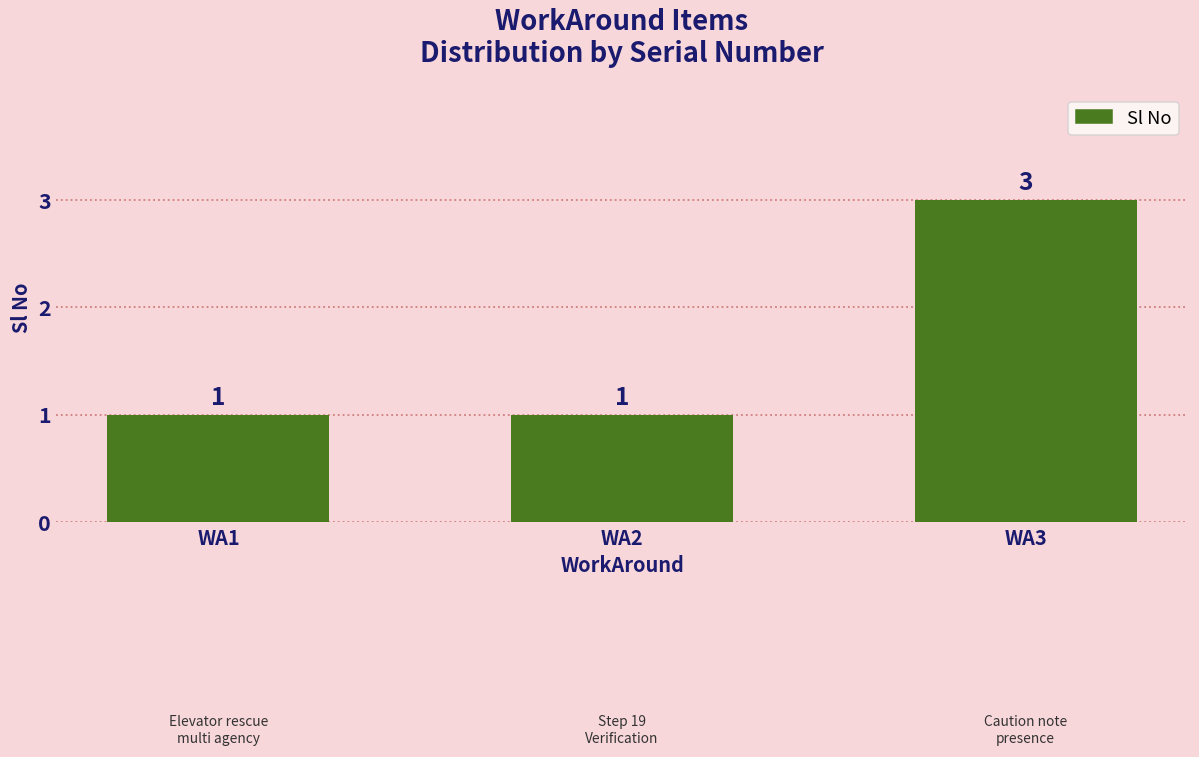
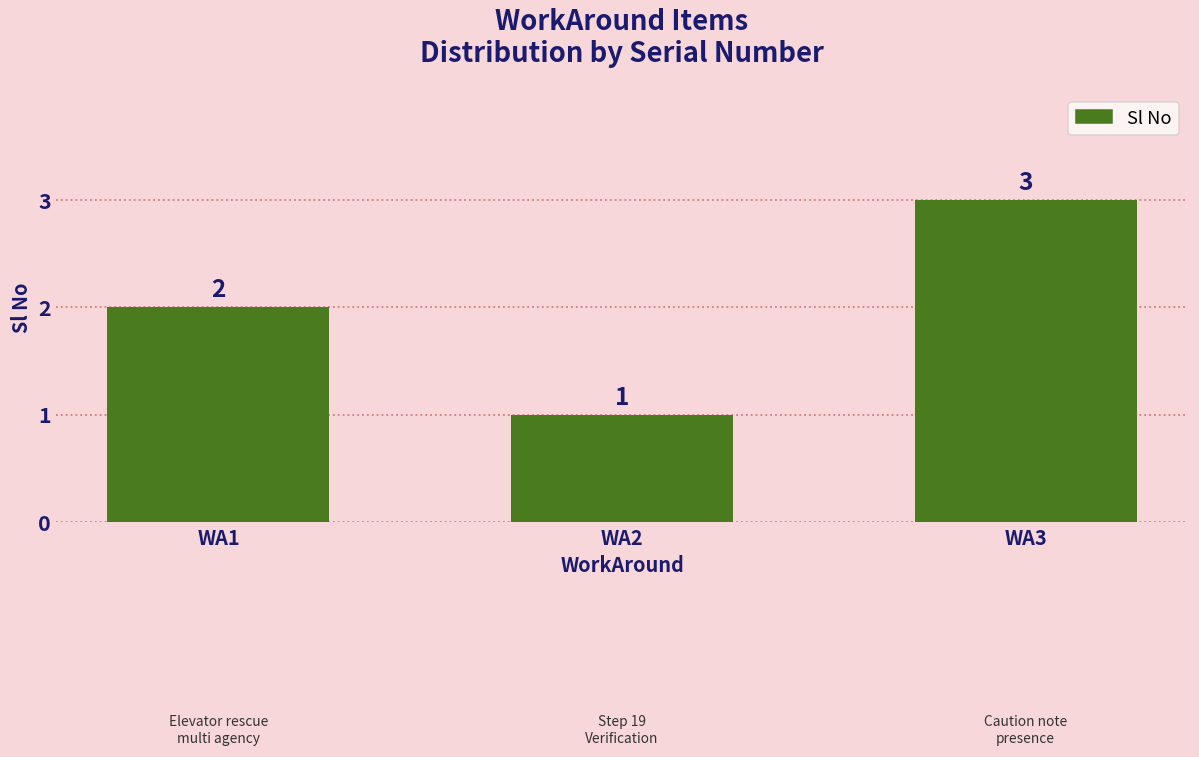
  {
-   "WA1": 1,
+   "WA1": 2,
    "WA2": 1,
    "WA3": 3
  }
